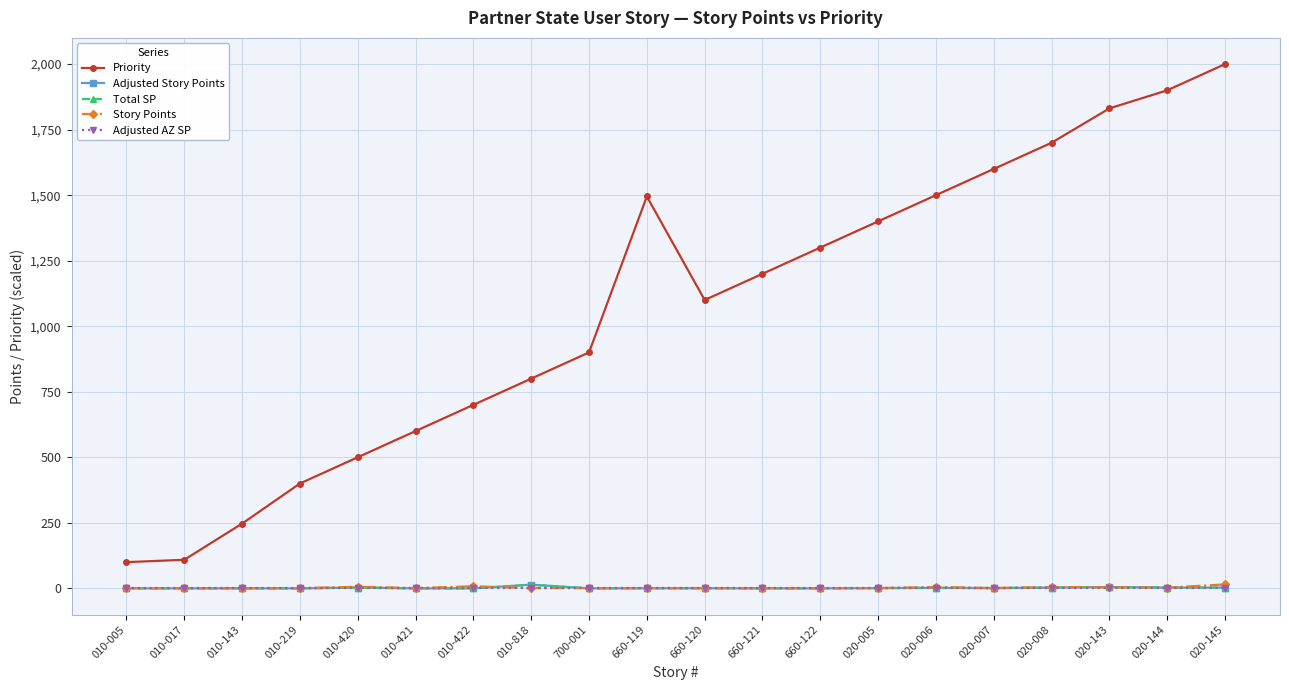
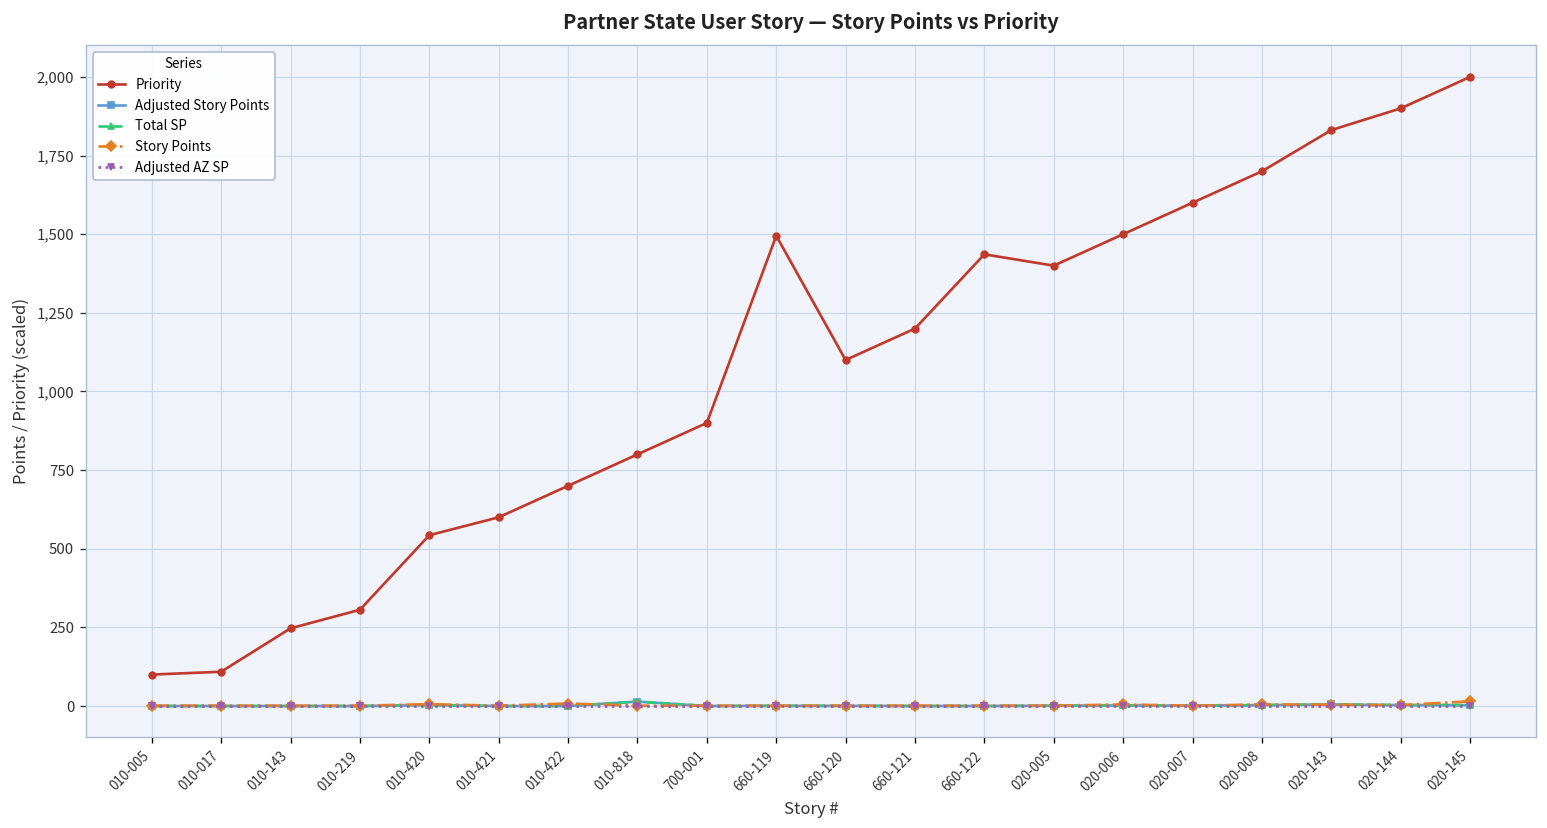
  {
    "Priority": {
      "010-005": "100",
      "010-017": "110",
      "010-143": "250",
-     "010-219": "400",
-     "010-420": "500",
+     "010-219": "310",
+     "010-420": "540",
      "010-421": "600",
      "010-422": "700",
      "010-818": "800",
      "700-001": "900",
      "660-119": "1,500",
      "660-120": "1,100",
      "660-121": "1,200",
-     "660-122": "1,300",
+     "660-122": "1,440",
      "020-005": "1,400",
      "020-006": "1,500",
      "020-007": "1,600",
      "020-008": "1,700",
      "020-143": "1,830",
      "020-144": "1,900",
      "020-145": "2,000"
    },
    "Total SP": {
      "010-818": "10"
    },
    "Story Points": {
      "020-145": "20"
    }
  }
